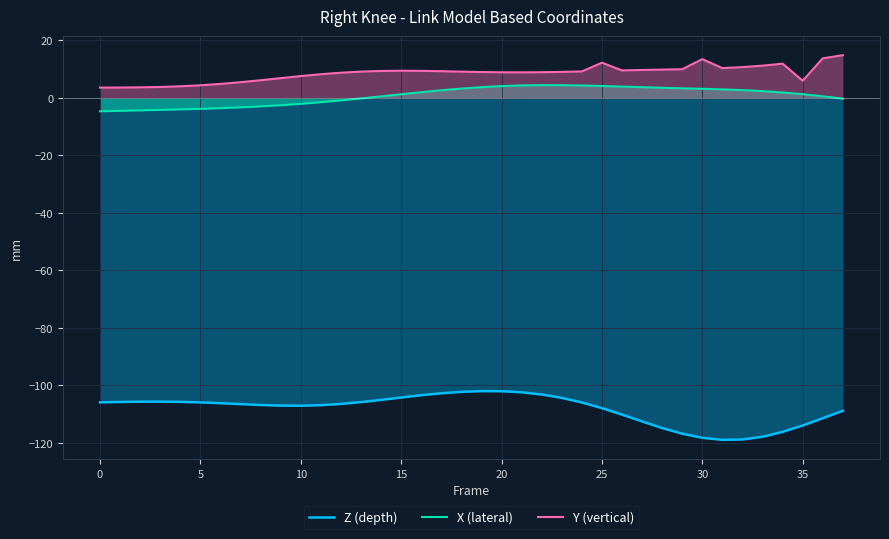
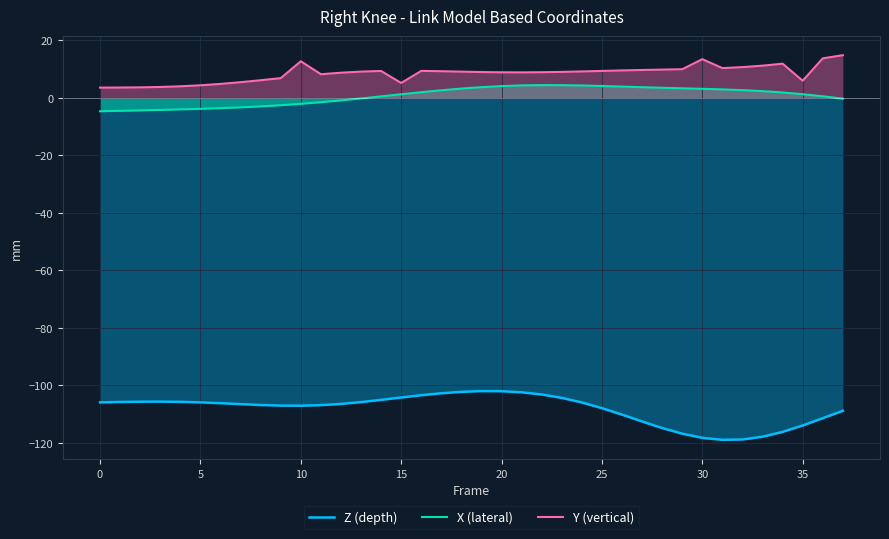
  {
    "Y (vertical)": {
      "0": 4,
      "5": 4,
-     "10": 8,
-     "15": 9,
+     "10": 13,
+     "15": 5,
      "20": 9,
-     "25": 12,
+     "25": 9,
      "30": 13,
      "35": 6
    }
  }
